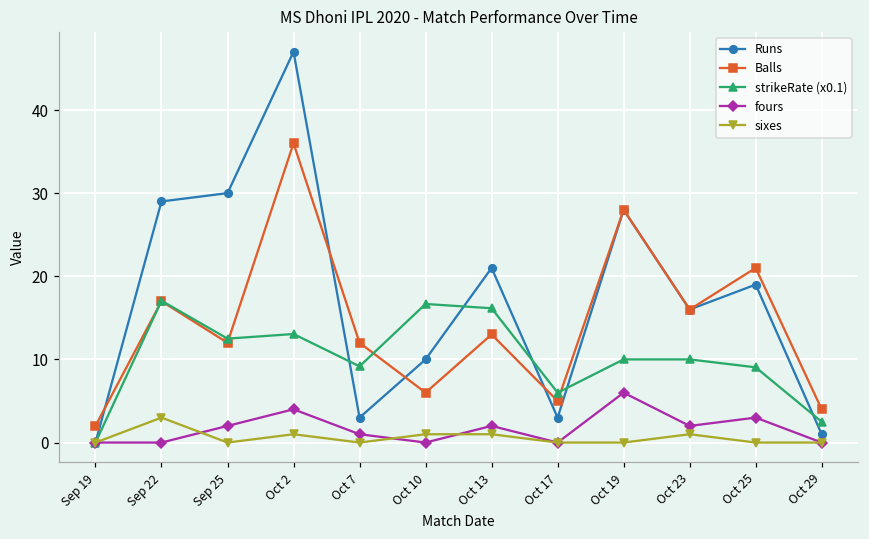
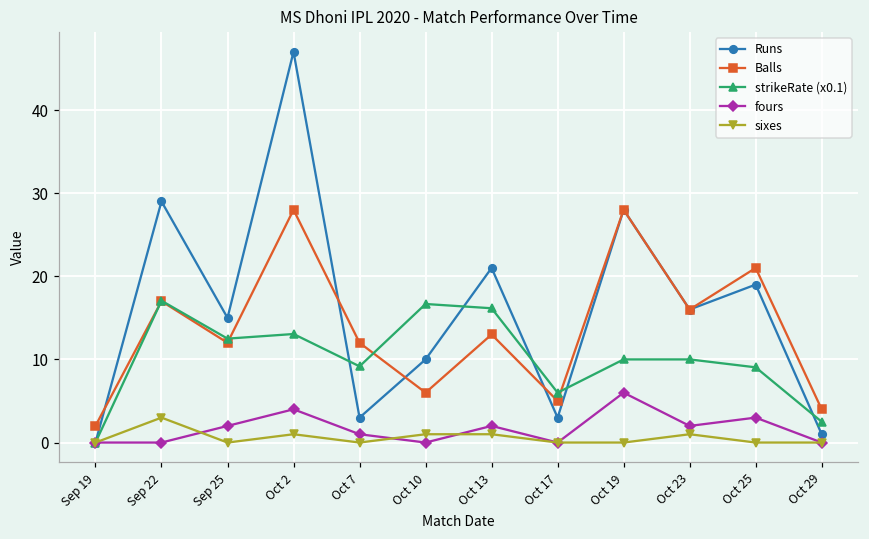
  {
    "Runs": {
      "Sep 22": 29,
-     "Sep 25": 30,
+     "Sep 25": 15,
      "Oct 2": 47,
      "Oct 7": 3,
      "Oct 10": 10,
      "Oct 13": 21,
      "Oct 17": 3,
      "Oct 25": 19,
      "Oct 29": 1
    },
    "Balls": {
      "Sep 19": 2,
      "Sep 25": 12,
-     "Oct 2": 36,
+     "Oct 2": 28,
      "Oct 7": 12,
      "Oct 10": 6,
      "Oct 13": 13,
      "Oct 17": 5,
      "Oct 25": 21,
      "Oct 29": 4
    },
    "strikeRate (x0.1)": {
      "Sep 25": 13,
      "Oct 2": 13,
      "Oct 7": 9,
      "Oct 10": 17,
      "Oct 13": 16,
      "Oct 17": 6,
      "Oct 19": 10,
      "Oct 23": 10,
      "Oct 25": 9,
      "Oct 29": 3
    },
    "fours": {
      "Sep 22": 0,
      "Sep 25": 2,
      "Oct 2": 4,
      "Oct 7": 1,
      "Oct 10": 0,
      "Oct 13": 2,
      "Oct 19": 6,
      "Oct 23": 2,
      "Oct 25": 3
    },
    "sixes": {
      "Sep 22": 3,
      "Sep 25": 0,
      "Oct 2": 1,
      "Oct 7": 0,
      "Oct 10": 1,
      "Oct 13": 1,
      "Oct 19": 0,
      "Oct 23": 1,
      "Oct 25": 0
    }
  }
